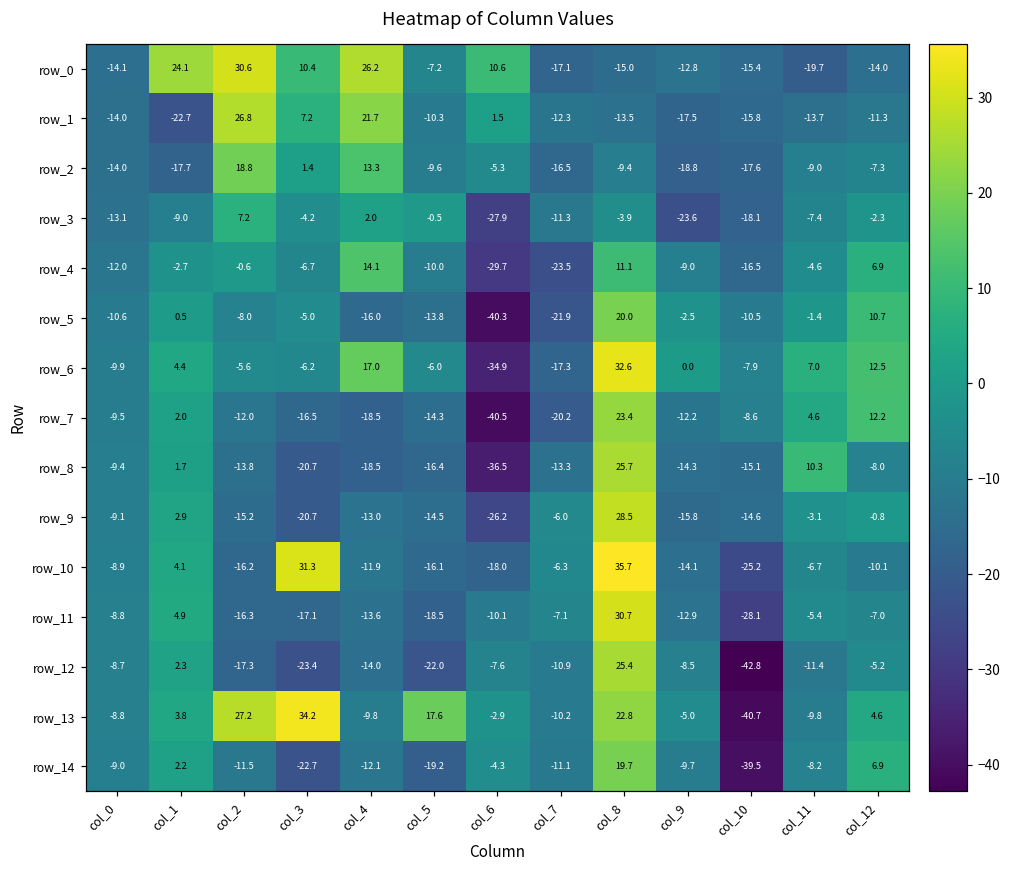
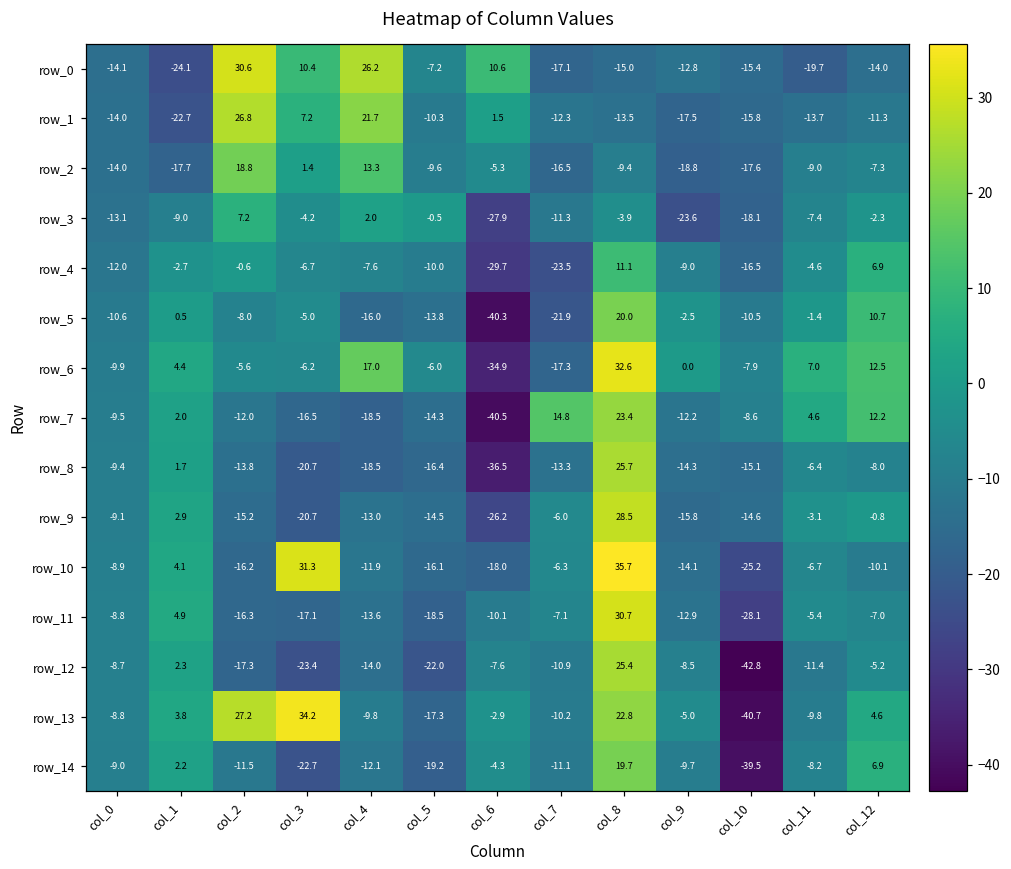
  {
    "row_0": {
      "col_0": -14.1,
-     "col_1": 24.1,
+     "col_1": -24.1,
      "col_2": 30.6,
      "col_3": 10.4,
      "col_4": 26.2,
      "col_5": -7.2,
      "col_6": 10.6,
      "col_7": -17.1,
      "col_8": -15.0,
      "col_9": -12.8,
      "col_10": -15.4,
      "col_11": -19.7,
      "col_12": -14.0
    },
    "row_1": {
      "col_0": -14.0,
      "col_1": -22.7,
      "col_2": 26.8,
      "col_3": 7.2,
      "col_4": 21.7,
      "col_5": -10.3,
      "col_6": 1.5,
      "col_7": -12.3,
      "col_8": -13.5,
      "col_9": -17.5,
      "col_10": -15.8,
      "col_11": -13.7,
      "col_12": -11.3
    },
    "row_2": {
      "col_0": -14.0,
      "col_1": -17.7,
      "col_2": 18.8,
      "col_3": 1.4,
      "col_4": 13.3,
      "col_5": -9.6,
      "col_6": -5.3,
      "col_7": -16.5,
      "col_8": -9.4,
      "col_9": -18.8,
      "col_10": -17.6,
      "col_11": -9.0,
      "col_12": -7.3
    },
    "row_3": {
      "col_0": -13.1,
      "col_1": -9.0,
      "col_2": 7.2,
      "col_3": -4.2,
      "col_4": 2.0,
      "col_5": -0.5,
      "col_6": -27.9,
      "col_7": -11.3,
      "col_8": -3.9,
      "col_9": -23.6,
      "col_10": -18.1,
      "col_11": -7.4,
      "col_12": -2.3
    },
    "row_4": {
      "col_0": -12.0,
      "col_1": -2.7,
      "col_2": -0.6,
      "col_3": -6.7,
-     "col_4": 14.1,
+     "col_4": -7.6,
      "col_5": -10.0,
      "col_6": -29.7,
      "col_7": -23.5,
      "col_8": 11.1,
      "col_9": -9.0,
      "col_10": -16.5,
      "col_11": -4.6,
      "col_12": 6.9
    },
    "row_5": {
      "col_0": -10.6,
      "col_1": 0.5,
      "col_2": -8.0,
      "col_3": -5.0,
      "col_4": -16.0,
      "col_5": -13.8,
      "col_6": -40.3,
      "col_7": -21.9,
      "col_8": 20.0,
      "col_9": -2.5,
      "col_10": -10.5,
      "col_11": -1.4,
      "col_12": 10.7
    },
    "row_6": {
      "col_0": -9.9,
      "col_1": 4.4,
      "col_2": -5.6,
      "col_3": -6.2,
      "col_4": 17.0,
      "col_5": -6.0,
      "col_6": -34.9,
      "col_7": -17.3,
      "col_8": 32.6,
      "col_9": 0.0,
      "col_10": -7.9,
      "col_11": 7.0,
      "col_12": 12.5
    },
    "row_7": {
      "col_0": -9.5,
      "col_1": 2.0,
      "col_2": -12.0,
      "col_3": -16.5,
      "col_4": -18.5,
      "col_5": -14.3,
      "col_6": -40.5,
-     "col_7": -20.2,
+     "col_7": 14.8,
      "col_8": 23.4,
      "col_9": -12.2,
      "col_10": -8.6,
      "col_11": 4.6,
      "col_12": 12.2
    },
    "row_8": {
      "col_0": -9.4,
      "col_1": 1.7,
      "col_2": -13.8,
      "col_3": -20.7,
      "col_4": -18.5,
      "col_5": -16.4,
      "col_6": -36.5,
      "col_7": -13.3,
      "col_8": 25.7,
      "col_9": -14.3,
      "col_10": -15.1,
-     "col_11": 10.3,
+     "col_11": -6.4,
      "col_12": -8.0
    },
    "row_9": {
      "col_0": -9.1,
      "col_1": 2.9,
      "col_2": -15.2,
      "col_3": -20.7,
      "col_4": -13.0,
      "col_5": -14.5,
      "col_6": -26.2,
      "col_7": -6.0,
      "col_8": 28.5,
      "col_9": -15.8,
      "col_10": -14.6,
      "col_11": -3.1,
      "col_12": -0.8
    },
    "row_10": {
      "col_0": -8.9,
      "col_1": 4.1,
      "col_2": -16.2,
      "col_3": 31.3,
      "col_4": -11.9,
      "col_5": -16.1,
      "col_6": -18.0,
      "col_7": -6.3,
      "col_8": 35.7,
      "col_9": -14.1,
      "col_10": -25.2,
      "col_11": -6.7,
      "col_12": -10.1
    },
    "row_11": {
      "col_0": -8.8,
      "col_1": 4.9,
      "col_2": -16.3,
      "col_3": -17.1,
      "col_4": -13.6,
      "col_5": -18.5,
      "col_6": -10.1,
      "col_7": -7.1,
      "col_8": 30.7,
      "col_9": -12.9,
      "col_10": -28.1,
      "col_11": -5.4,
      "col_12": -7.0
    },
    "row_12": {
      "col_0": -8.7,
      "col_1": 2.3,
      "col_2": -17.3,
      "col_3": -23.4,
      "col_4": -14.0,
      "col_5": -22.0,
      "col_6": -7.6,
      "col_7": -10.9,
      "col_8": 25.4,
      "col_9": -8.5,
      "col_10": -42.8,
      "col_11": -11.4,
      "col_12": -5.2
    },
    "row_13": {
      "col_0": -8.8,
      "col_1": 3.8,
      "col_2": 27.2,
      "col_3": 34.2,
      "col_4": -9.8,
-     "col_5": 17.6,
+     "col_5": -17.3,
      "col_6": -2.9,
      "col_7": -10.2,
      "col_8": 22.8,
      "col_9": -5.0,
      "col_10": -40.7,
      "col_11": -9.8,
      "col_12": 4.6
    },
    "row_14": {
      "col_0": -9.0,
      "col_1": 2.2,
      "col_2": -11.5,
      "col_3": -22.7,
      "col_4": -12.1,
      "col_5": -19.2,
      "col_6": -4.3,
      "col_7": -11.1,
      "col_8": 19.7,
      "col_9": -9.7,
      "col_10": -39.5,
      "col_11": -8.2,
      "col_12": 6.9
    }
  }
